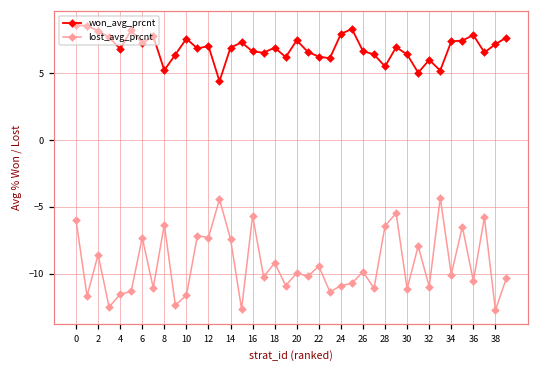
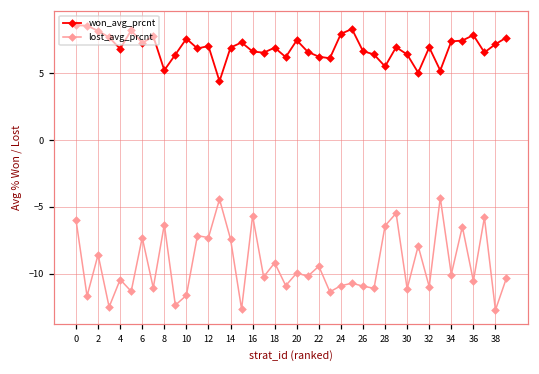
  {
    "won_avg_prcnt": {
      "4": 6.8,
      "8": 5.2,
      "10": 7.6,
      "12": 7.0,
      "14": 6.9,
      "16": 6.6,
      "18": 6.9,
      "20": 7.5,
      "22": 6.2,
      "24": 8.0,
      "26": 6.7,
      "28": 5.5,
      "30": 6.4,
-     "32": 6.0,
+     "32": 6.9,
      "34": 7.4,
      "36": 7.9,
      "38": 7.2
    },
    "lost_avg_prcnt": {
      "0": -6.0,
      "2": -8.6,
-     "4": -11.5,
+     "4": -10.4,
      "6": -7.3,
      "8": -6.3,
      "10": -11.6,
      "12": -7.3,
      "14": -7.4,
      "16": -5.7,
      "18": -9.2,
      "20": -9.9,
      "22": -9.4,
      "24": -10.9,
-     "26": -9.8,
+     "26": -10.9,
      "28": -6.4,
      "30": -11.1,
      "32": -11.0,
      "34": -10.1,
      "36": -10.5,
      "38": -12.7
    }
  }
